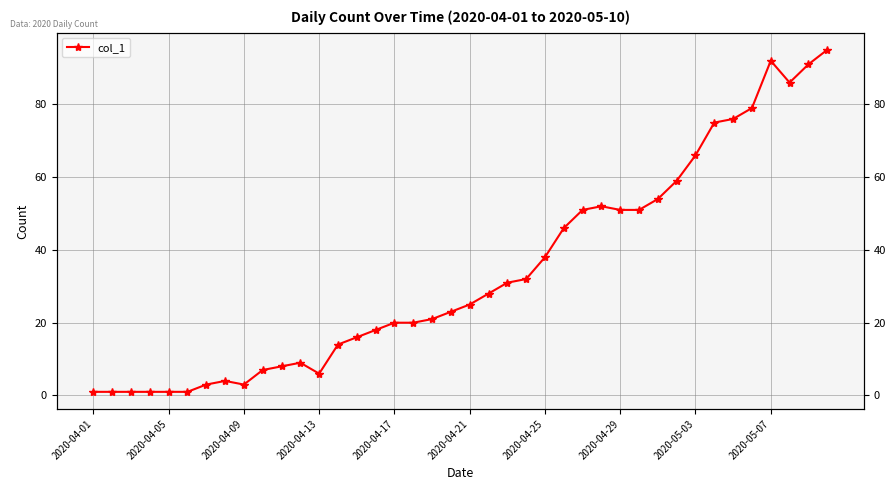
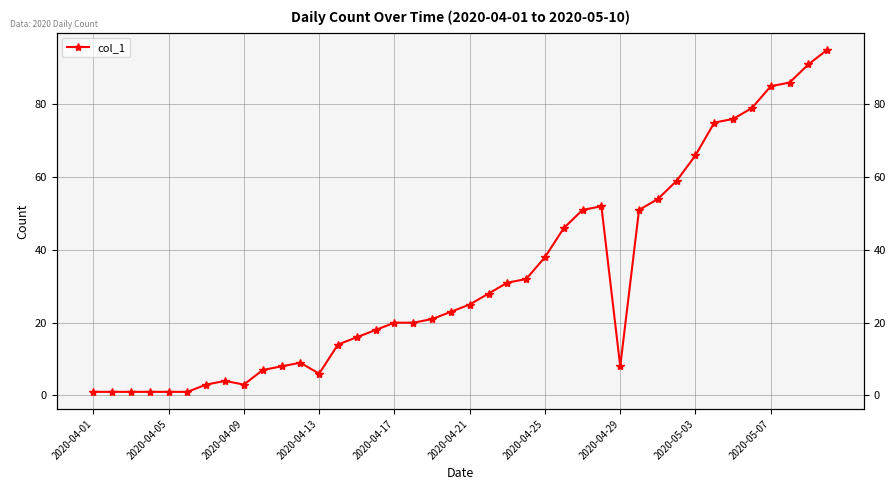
  {
    "2020-04-01": 1,
    "2020-04-05": 1,
    "2020-04-09": 3,
    "2020-04-13": 6,
    "2020-04-17": 20,
    "2020-04-21": 25,
    "2020-04-25": 38,
-   "2020-04-29": 51,
+   "2020-04-29": 8,
    "2020-05-03": 66,
-   "2020-05-07": 92
+   "2020-05-07": 85
  }
